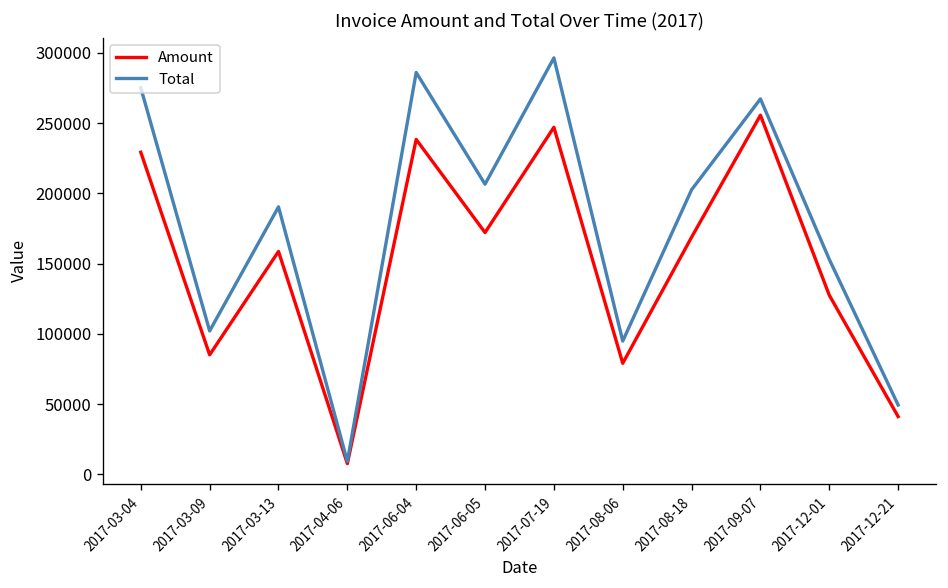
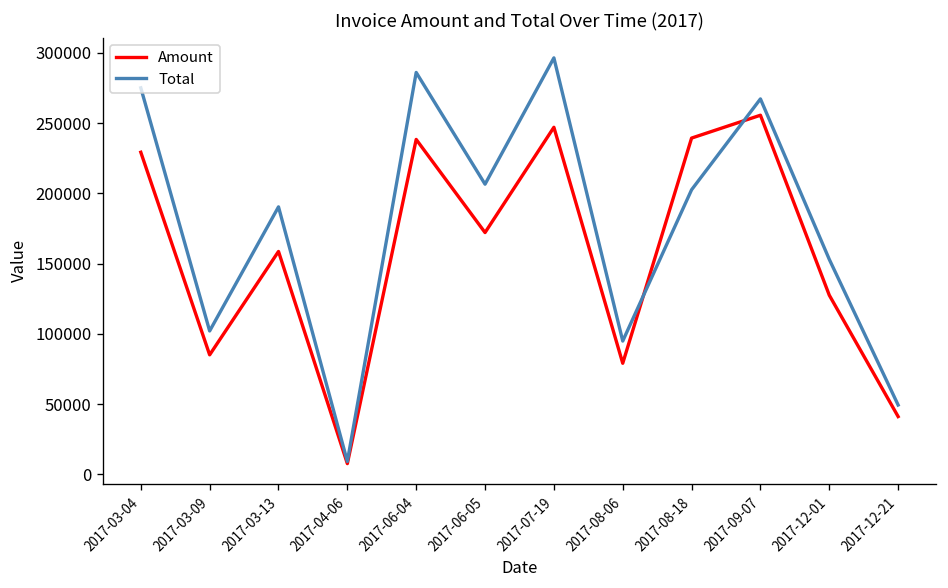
  {
    "Amount": {
      "2017-03-04": 229000,
      "2017-03-09": 85000,
      "2017-03-13": 159000,
      "2017-06-04": 238000,
      "2017-06-05": 172000,
      "2017-07-19": 247000,
      "2017-08-06": 79000,
-     "2017-08-18": 169000,
+     "2017-08-18": 239000,
      "2017-09-07": 256000,
      "2017-12-01": 127000,
      "2017-12-21": 41000
    },
    "Total": {
      "2017-03-09": 102000,
      "2017-03-13": 190000,
      "2017-06-04": 286000,
      "2017-06-05": 206000,
      "2017-07-19": 296000,
      "2017-08-06": 95000,
      "2017-08-18": 202000,
      "2017-09-07": 267000,
      "2017-12-01": 153000,
      "2017-12-21": 49000
    }
  }
